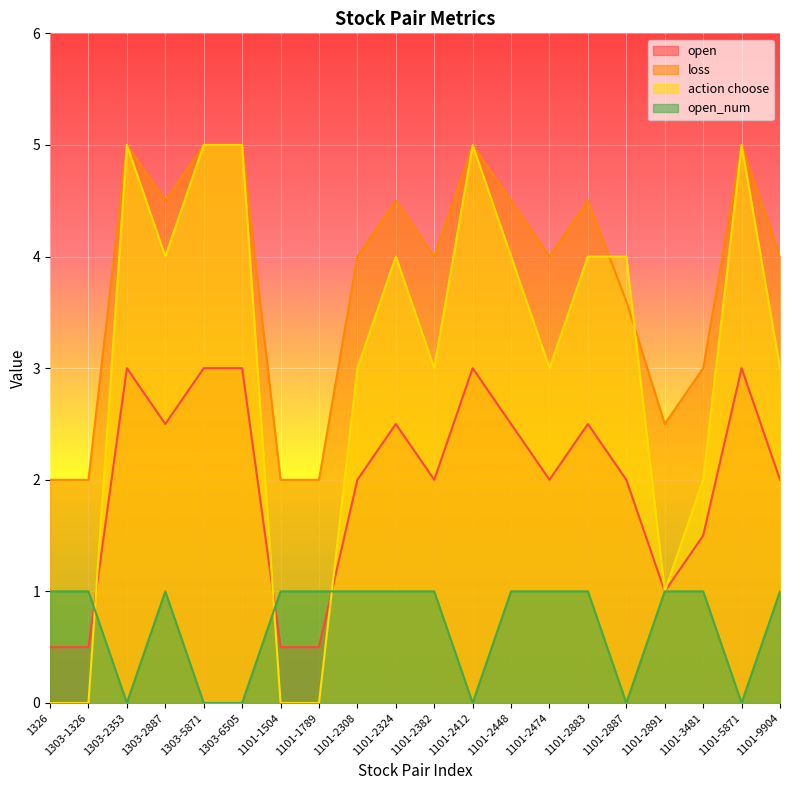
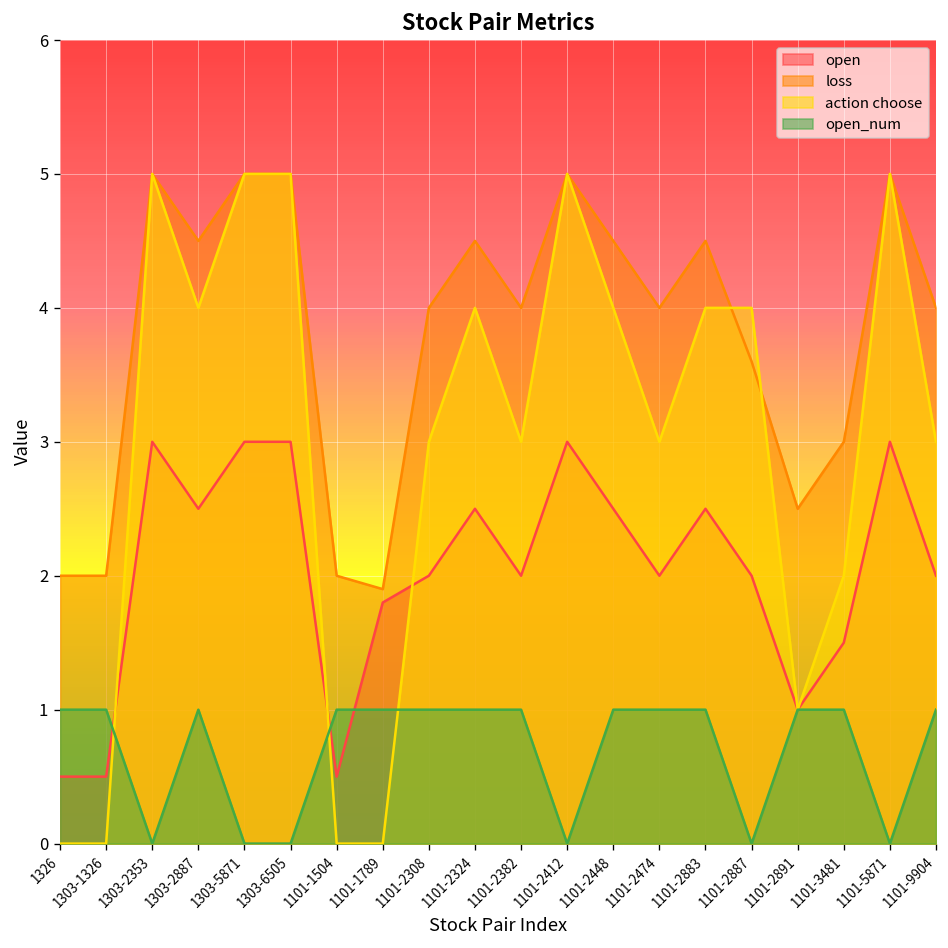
  {
    "open": {
      "1326": 0.5,
      "1303-1326": 0.5,
      "1303-2353": 3.0,
      "1303-2887": 2.5,
      "1303-5871": 3.0,
      "1303-6505": 3.0,
      "1101-1504": 0.5,
-     "1101-1789": 0.5,
+     "1101-1789": 1.8,
      "1101-2308": 2.0,
      "1101-2324": 2.5,
      "1101-2382": 2.0,
      "1101-2412": 3.0,
      "1101-2448": 2.5,
      "1101-2474": 2.0,
      "1101-2883": 2.5,
      "1101-2887": 2.0,
      "1101-3481": 1.5,
      "1101-5871": 3.0,
      "1101-9904": 2.0
    },
    "loss": {
      "1326": 2.0,
      "1303-1326": 2.0,
      "1303-2887": 4.5,
      "1101-1504": 2.0,
-     "1101-1789": 2.0,
+     "1101-1789": 1.9,
      "1101-2308": 4.0,
      "1101-2324": 4.5,
      "1101-2382": 4.0,
      "1101-2448": 4.5,
      "1101-2474": 4.0,
      "1101-2883": 4.5,
      "1101-2887": 3.6,
      "1101-2891": 2.5,
      "1101-3481": 3.0,
      "1101-9904": 4.0
    },
    "action choose": {
      "1326": 0.0,
      "1303-1326": 0.0,
      "1303-2887": 4.0,
      "1101-1504": 0.0,
      "1101-1789": 0.0,
      "1101-2308": 3.0,
      "1101-2324": 4.0,
      "1101-2382": 3.0,
      "1101-2448": 4.0,
      "1101-2474": 3.0,
      "1101-2883": 4.0,
      "1101-2887": 4.0,
      "1101-3481": 2.0,
      "1101-9904": 3.0
    },
    "open_num": {
      "1326": 1.0,
      "1303-1326": 1.0,
      "1303-2353": 0.0,
      "1303-2887": 1.0,
      "1303-5871": 0.0,
      "1303-6505": 0.0,
      "1101-1504": 1.0,
      "1101-1789": 1.0,
      "1101-2308": 1.0,
      "1101-2324": 1.0,
      "1101-2382": 1.0,
      "1101-2412": 0.0,
      "1101-2448": 1.0,
      "1101-2474": 1.0,
      "1101-2883": 1.0,
      "1101-2887": 0.0,
      "1101-3481": 1.0,
      "1101-5871": 0.0,
      "1101-9904": 1.0
    }
  }
